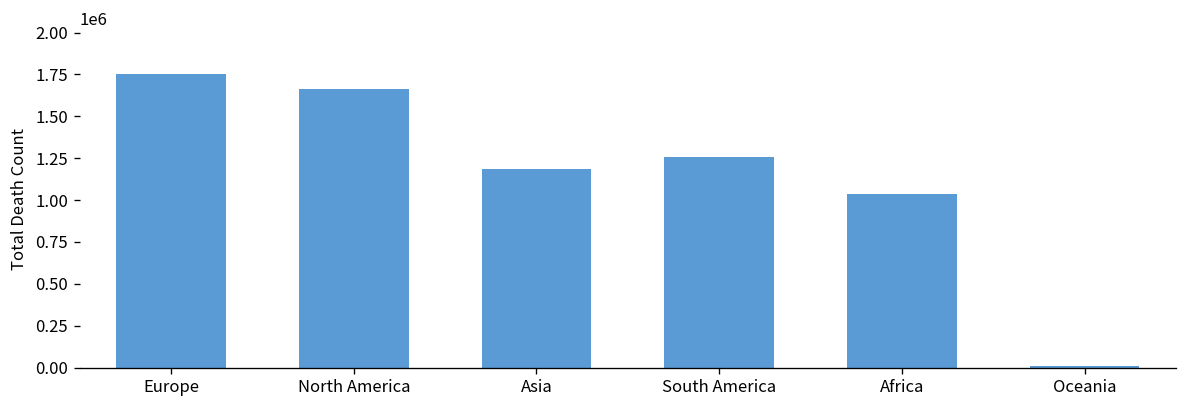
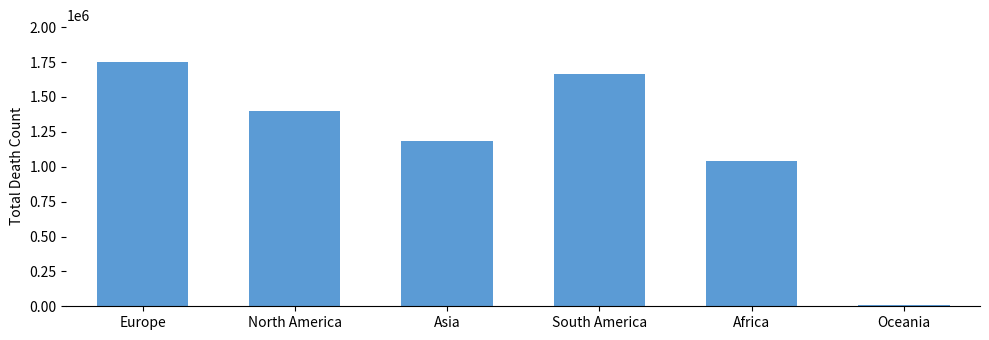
  {
    "Europe": 1750000,
-   "North America": 1660000,
+   "North America": 1400000,
    "Asia": 1180000,
-   "South America": 1260000,
+   "South America": 1660000,
    "Africa": 1040000
  }
